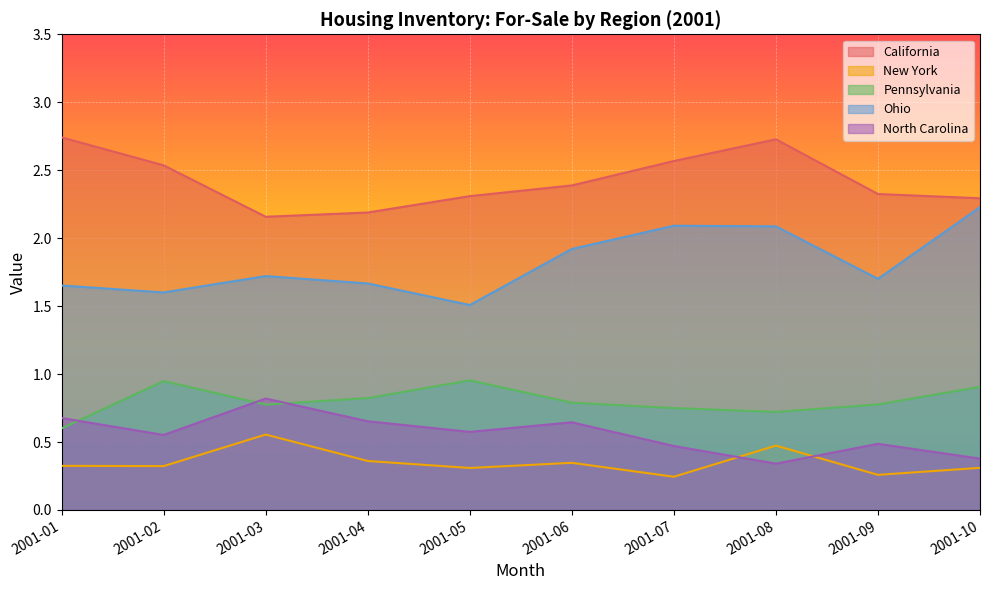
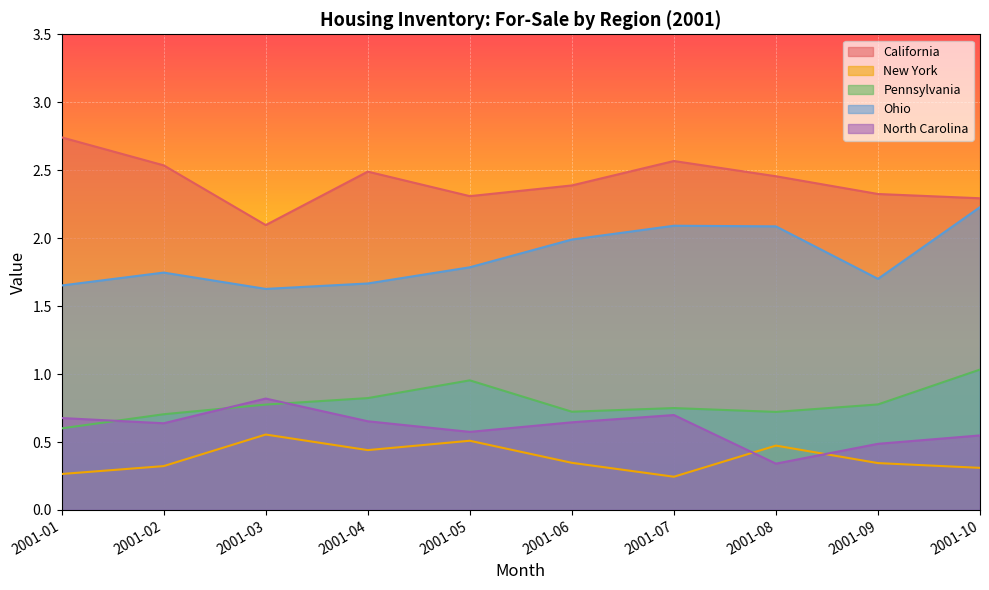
  {
    "California": {
      "2001-01": 2.74,
      "2001-02": 2.54,
-     "2001-03": 2.16,
-     "2001-04": 2.19,
+     "2001-03": 2.10,
+     "2001-04": 2.49,
      "2001-05": 2.31,
      "2001-06": 2.39,
      "2001-07": 2.57,
-     "2001-08": 2.73,
+     "2001-08": 2.46,
      "2001-09": 2.32,
      "2001-10": 2.29
    },
    "New York": {
-     "2001-01": 0.32,
+     "2001-01": 0.26,
      "2001-02": 0.32,
      "2001-03": 0.56,
-     "2001-04": 0.36,
-     "2001-05": 0.31,
+     "2001-04": 0.44,
+     "2001-05": 0.51,
      "2001-06": 0.35,
      "2001-07": 0.24,
      "2001-08": 0.47,
-     "2001-09": 0.26,
+     "2001-09": 0.34,
      "2001-10": 0.31
    },
    "Pennsylvania": {
      "2001-01": 0.60,
-     "2001-02": 0.95,
+     "2001-02": 0.70,
      "2001-03": 0.78,
      "2001-04": 0.82,
      "2001-05": 0.95,
-     "2001-06": 0.79,
+     "2001-06": 0.72,
      "2001-07": 0.75,
      "2001-08": 0.72,
      "2001-09": 0.78,
-     "2001-10": 0.91
+     "2001-10": 1.03
    },
    "Ohio": {
      "2001-01": 1.65,
-     "2001-02": 1.60,
-     "2001-03": 1.72,
+     "2001-02": 1.75,
+     "2001-03": 1.63,
      "2001-04": 1.67,
-     "2001-05": 1.51,
-     "2001-06": 1.92,
+     "2001-05": 1.79,
+     "2001-06": 1.99,
      "2001-07": 2.09,
      "2001-08": 2.09,
      "2001-09": 1.70,
      "2001-10": 2.23
    },
    "North Carolina": {
      "2001-01": 0.68,
-     "2001-02": 0.55,
+     "2001-02": 0.64,
      "2001-03": 0.82,
      "2001-04": 0.65,
      "2001-05": 0.57,
      "2001-06": 0.65,
-     "2001-07": 0.47,
+     "2001-07": 0.70,
      "2001-08": 0.34,
      "2001-09": 0.49,
-     "2001-10": 0.38
+     "2001-10": 0.55
    }
  }
